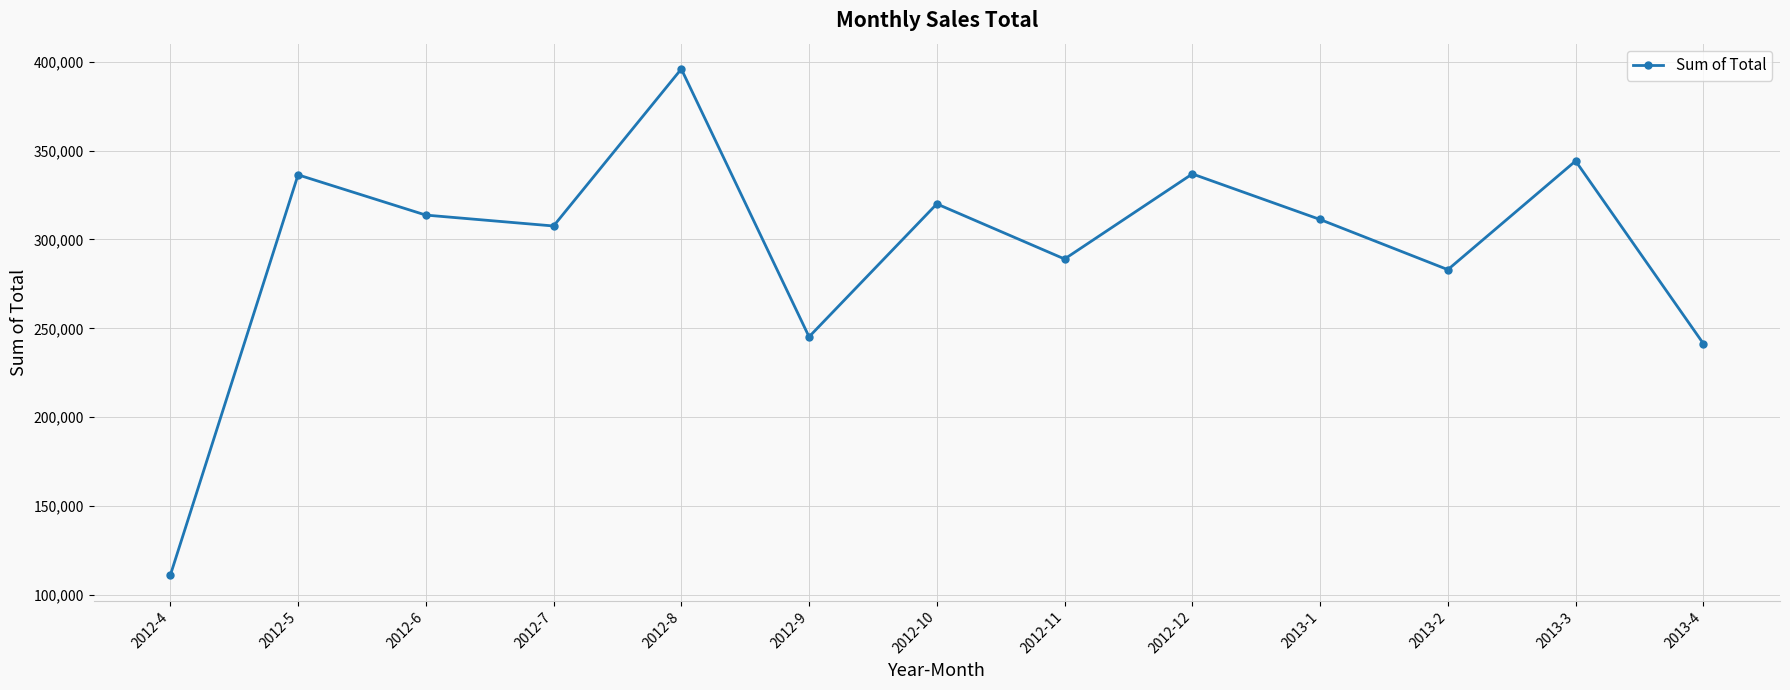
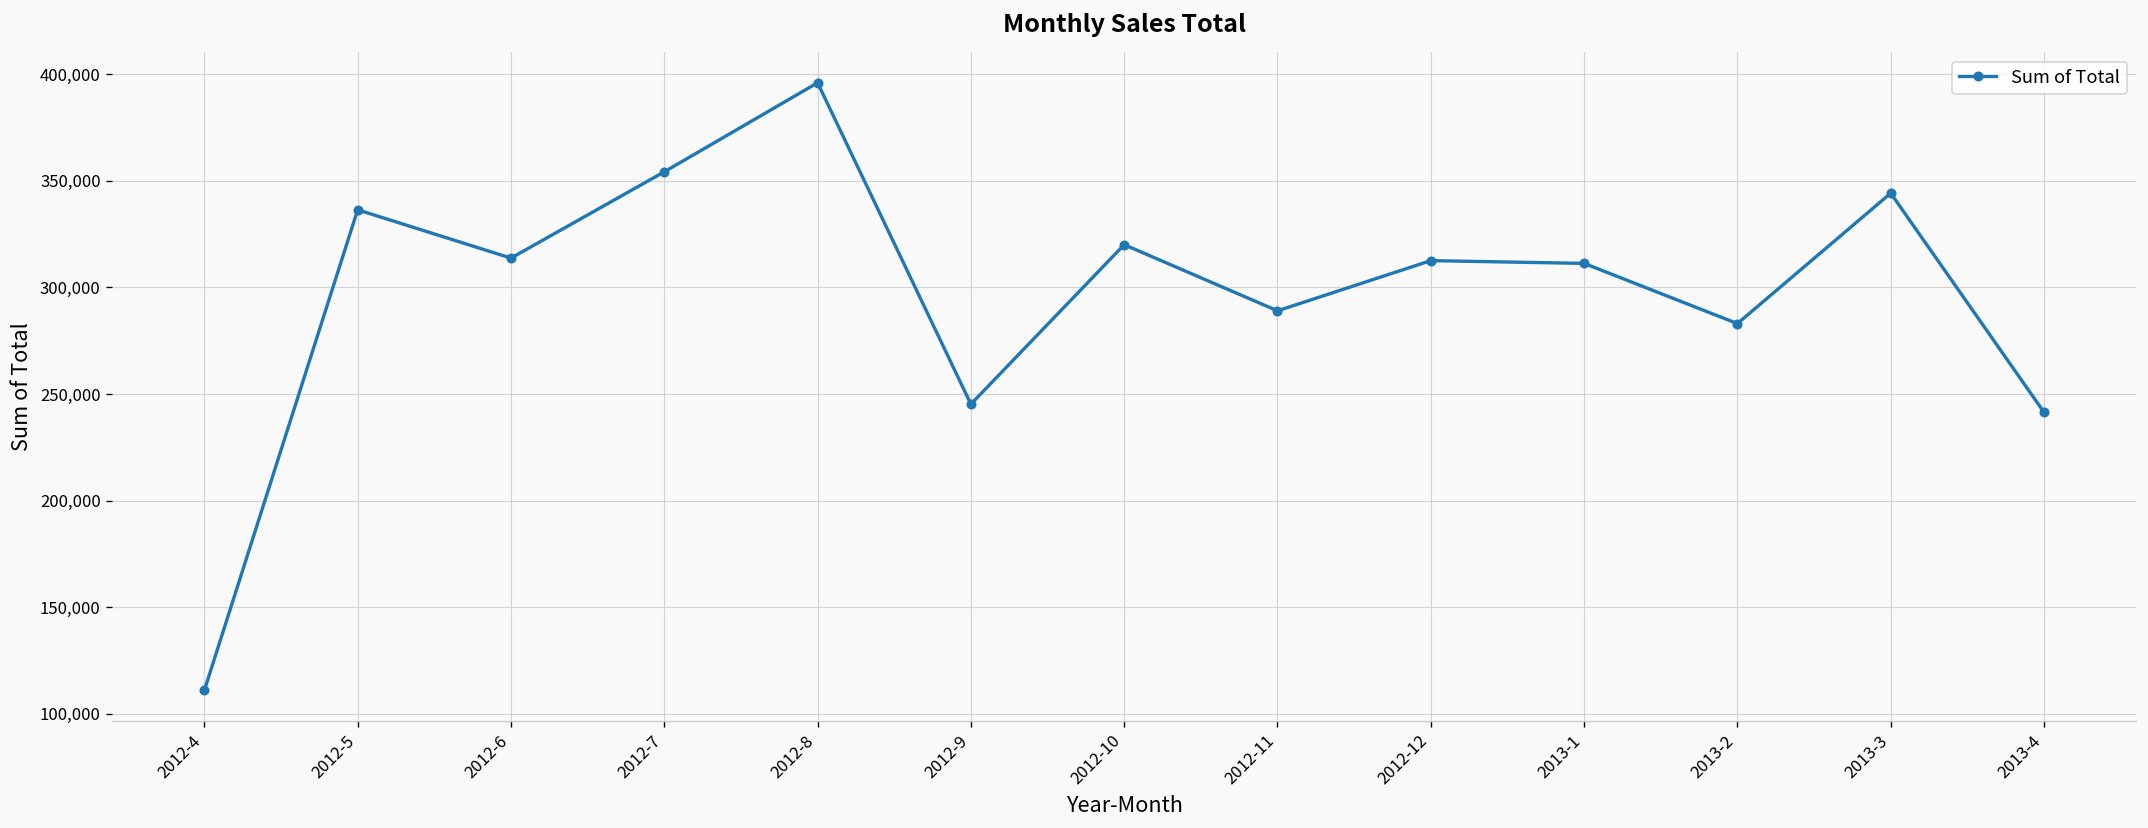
  {
    "2012-4": "111,000",
    "2012-5": "336,000",
    "2012-6": "314,000",
-   "2012-7": "308,000",
+   "2012-7": "354,000",
    "2012-8": "396,000",
    "2012-9": "245,000",
    "2012-10": "320,000",
    "2012-11": "289,000",
-   "2012-12": "337,000",
+   "2012-12": "313,000",
    "2013-1": "311,000",
    "2013-2": "283,000",
    "2013-3": "344,000",
    "2013-4": "241,000"
  }
